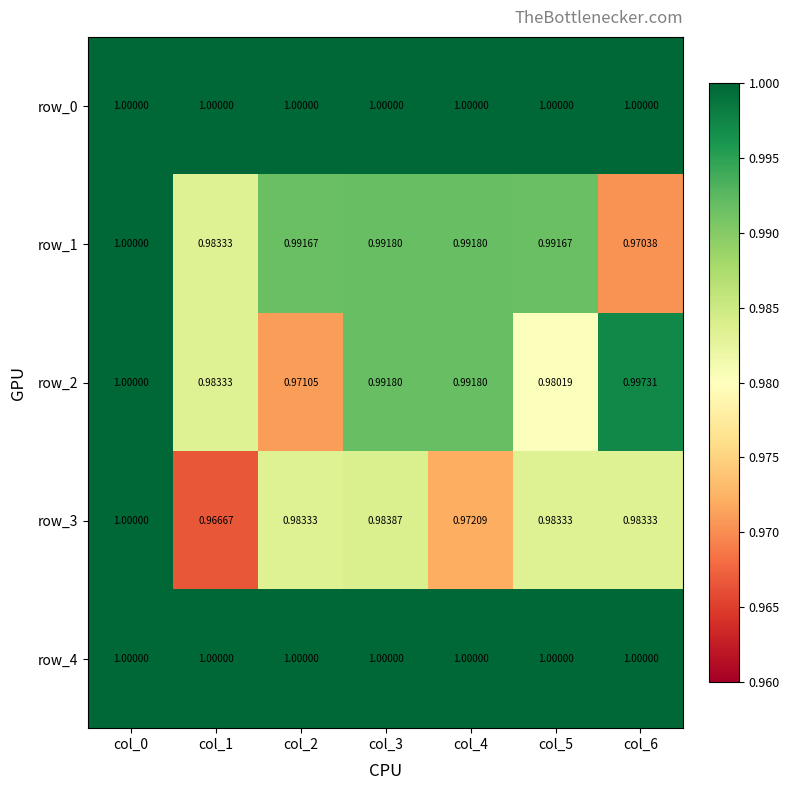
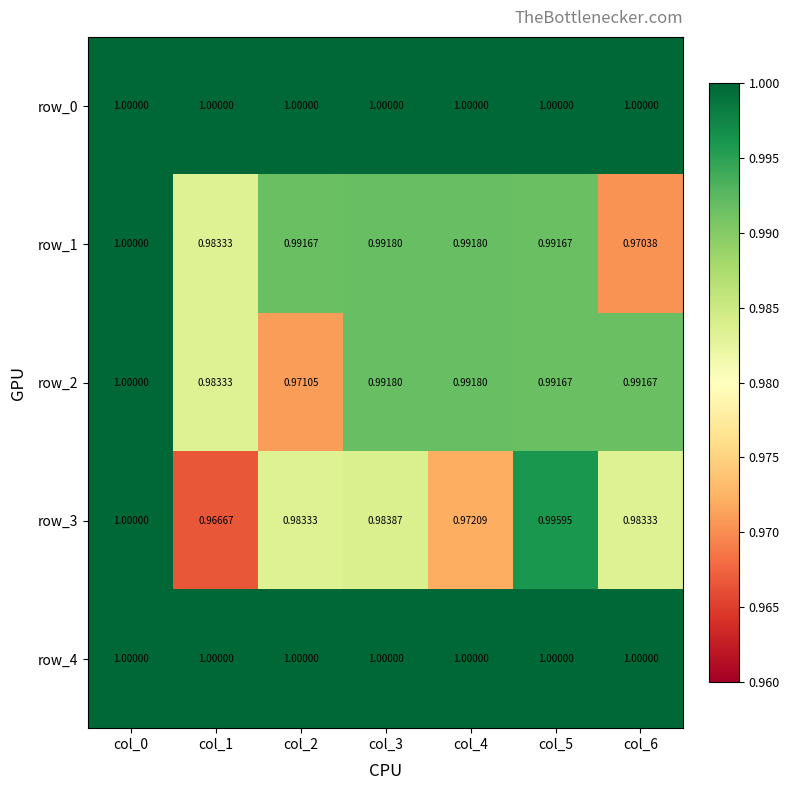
  {
    "row_0": {
      "col_0": 1.00000,
      "col_1": 1.00000,
      "col_2": 1.00000,
      "col_3": 1.00000,
      "col_4": 1.00000,
      "col_5": 1.00000,
      "col_6": 1.00000
    },
    "row_1": {
      "col_0": 1.00000,
      "col_1": 0.98333,
      "col_2": 0.99167,
      "col_3": 0.99180,
      "col_4": 0.99180,
      "col_5": 0.99167,
      "col_6": 0.97038
    },
    "row_2": {
      "col_0": 1.00000,
      "col_1": 0.98333,
      "col_2": 0.97105,
      "col_3": 0.99180,
      "col_4": 0.99180,
-     "col_5": 0.98019,
-     "col_6": 0.99731
+     "col_5": 0.99167,
+     "col_6": 0.99167
    },
    "row_3": {
      "col_0": 1.00000,
      "col_1": 0.96667,
      "col_2": 0.98333,
      "col_3": 0.98387,
      "col_4": 0.97209,
-     "col_5": 0.98333,
+     "col_5": 0.99595,
      "col_6": 0.98333
    },
    "row_4": {
      "col_0": 1.00000,
      "col_1": 1.00000,
      "col_2": 1.00000,
      "col_3": 1.00000,
      "col_4": 1.00000,
      "col_5": 1.00000,
      "col_6": 1.00000
    }
  }
